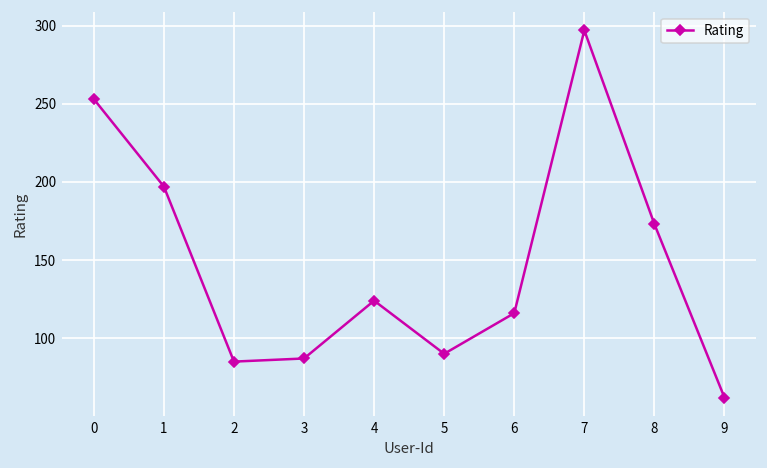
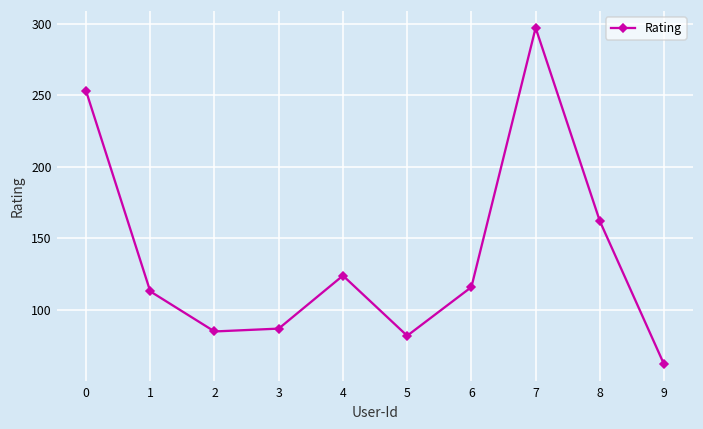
  {
    "0": 253,
-   "1": 197,
+   "1": 113,
    "2": 85,
    "3": 87,
    "4": 124,
-   "5": 90,
+   "5": 82,
    "6": 116,
    "7": 297,
-   "8": 173,
+   "8": 162,
    "9": 62
  }
